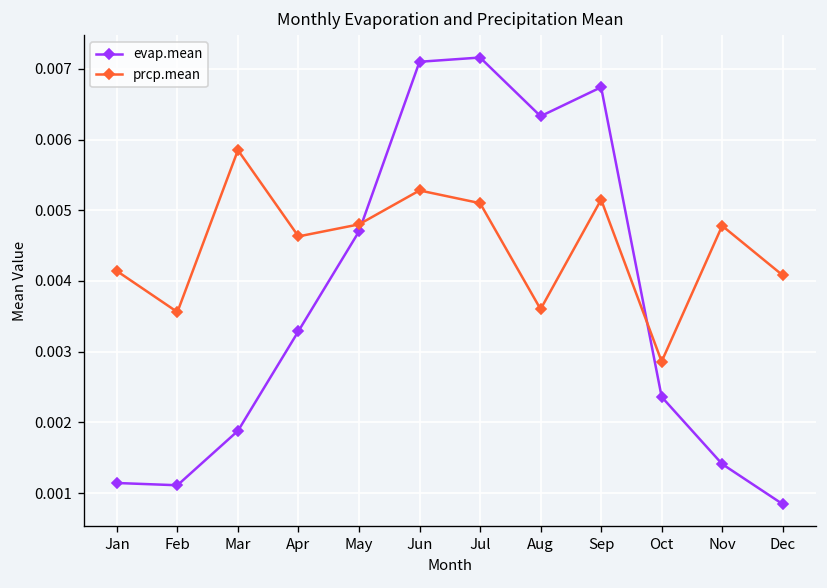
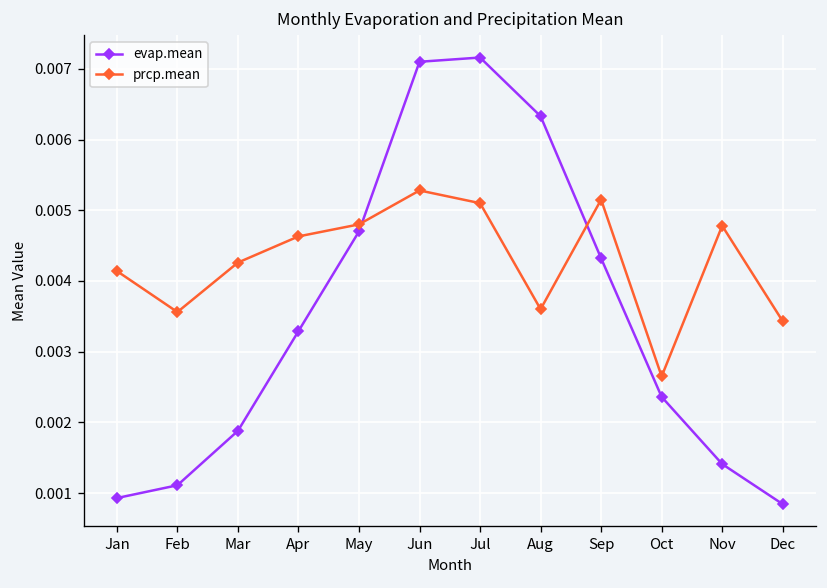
  {
    "evap.mean": {
-     "Jan": 0.0011,
+     "Jan": 0.0009,
      "Feb": 0.0011,
      "Mar": 0.0019,
      "Apr": 0.0033,
      "May": 0.0047,
      "Jun": 0.0071,
      "Jul": 0.0072,
      "Aug": 0.0063,
-     "Sep": 0.0067,
+     "Sep": 0.0043,
      "Oct": 0.0024,
      "Nov": 0.0014,
      "Dec": 0.0008
    },
    "prcp.mean": {
      "Jan": 0.0041,
      "Feb": 0.0036,
-     "Mar": 0.0059,
+     "Mar": 0.0043,
      "Apr": 0.0046,
      "May": 0.0048,
      "Jun": 0.0053,
      "Jul": 0.0051,
      "Aug": 0.0036,
      "Sep": 0.0052,
-     "Oct": 0.0029,
+     "Oct": 0.0027,
      "Nov": 0.0048,
-     "Dec": 0.0041
+     "Dec": 0.0034
    }
  }
